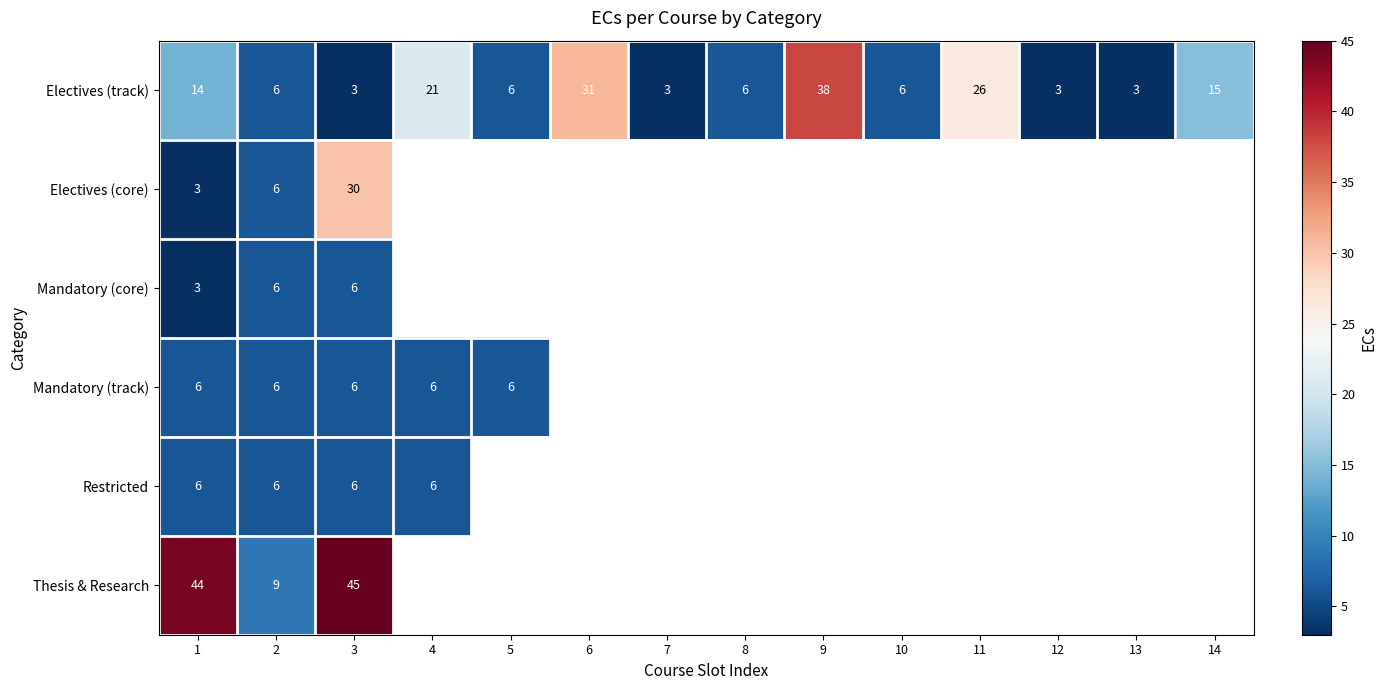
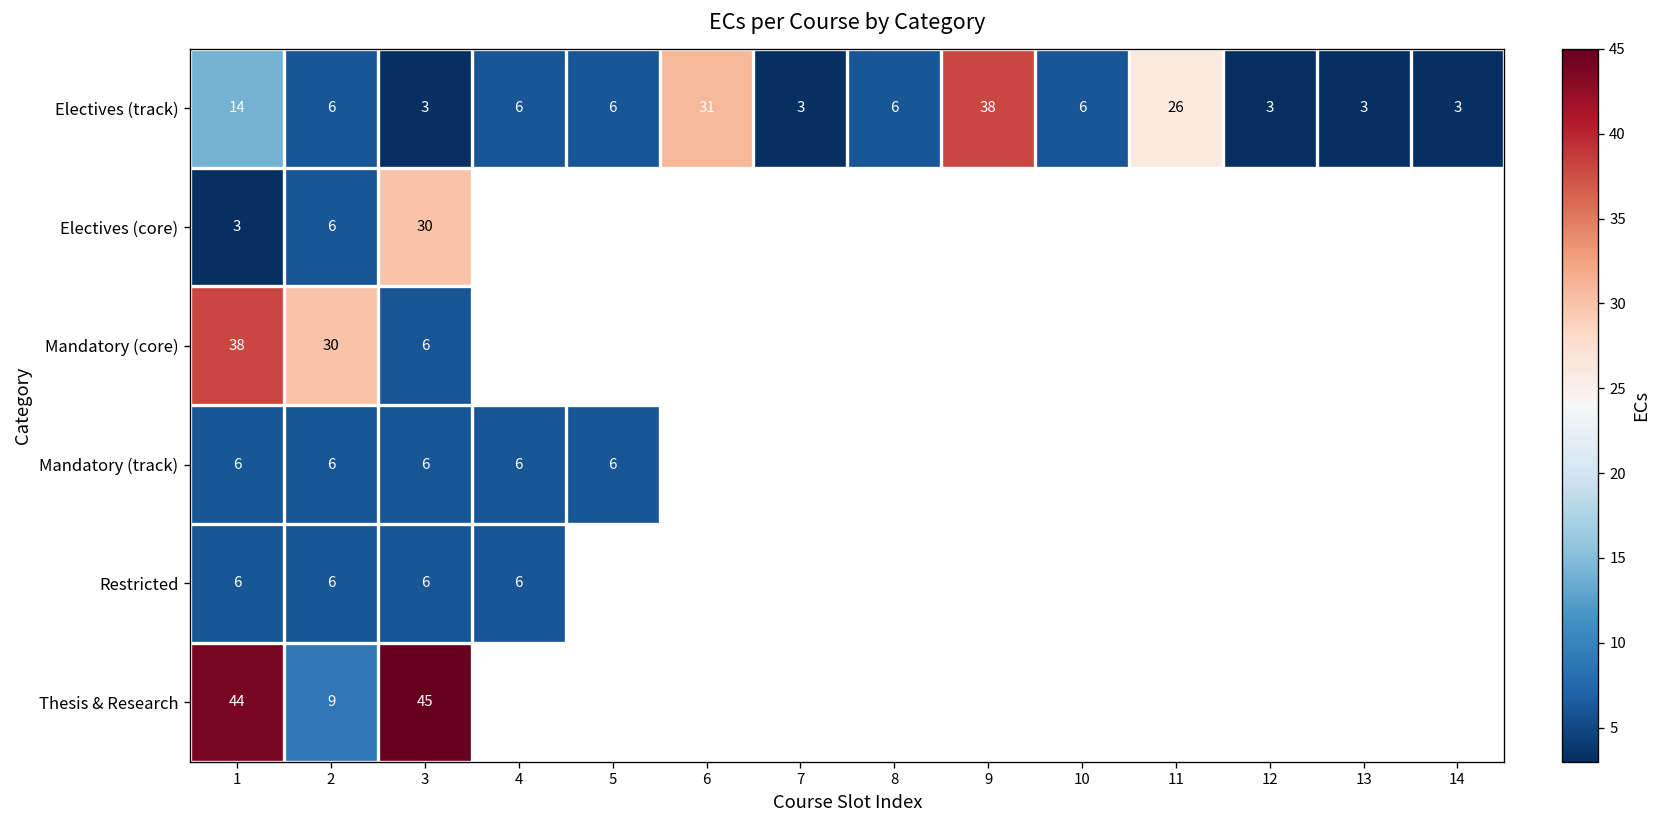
  {
    "Electives (track)": {
      "1": 14,
      "2": 6,
      "3": 3,
-     "4": 21,
+     "4": 6,
      "5": 6,
      "6": 31,
      "7": 3,
      "8": 6,
      "9": 38,
      "10": 6,
      "11": 26,
      "12": 3,
      "13": 3,
-     "14": 15
+     "14": 3
    },
    "Electives (core)": {
      "1": 3,
      "2": 6,
      "3": 30
    },
    "Mandatory (core)": {
-     "1": 3,
-     "2": 6,
+     "1": 38,
+     "2": 30,
      "3": 6
    },
    "Mandatory (track)": {
      "1": 6,
      "2": 6,
      "3": 6,
      "4": 6,
      "5": 6
    },
    "Restricted": {
      "1": 6,
      "2": 6,
      "3": 6,
      "4": 6
    },
    "Thesis & Research": {
      "1": 44,
      "2": 9,
      "3": 45
    }
  }
